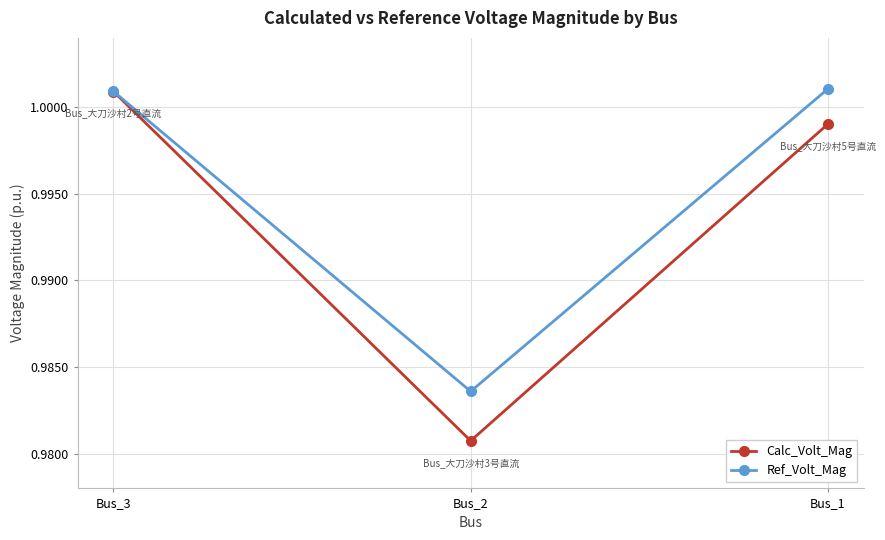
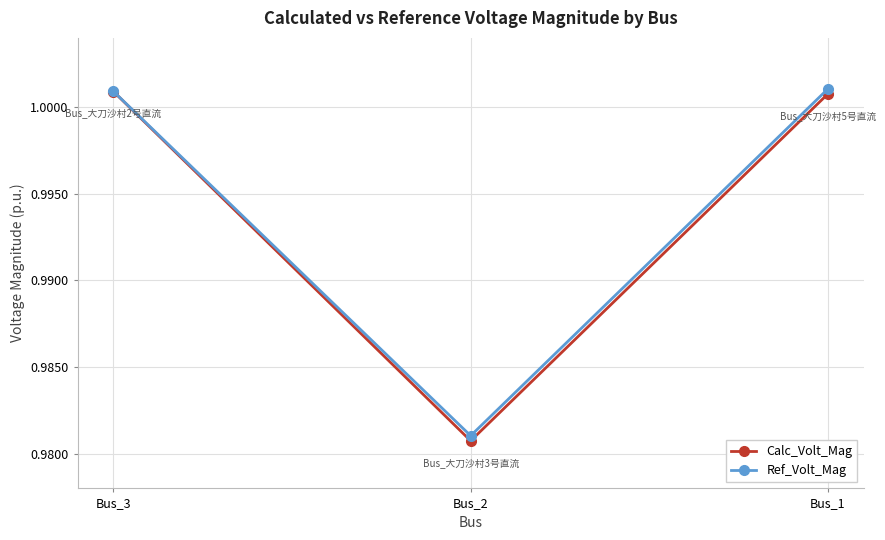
  {
    "Calc_Volt_Mag": {
      "Bus_2": 0.9807,
-     "Bus_1": 0.9990
+     "Bus_1": 1.0008
    },
    "Ref_Volt_Mag": {
-     "Bus_2": 0.9836,
+     "Bus_2": 0.9810,
      "Bus_1": 1.0011
    }
  }
